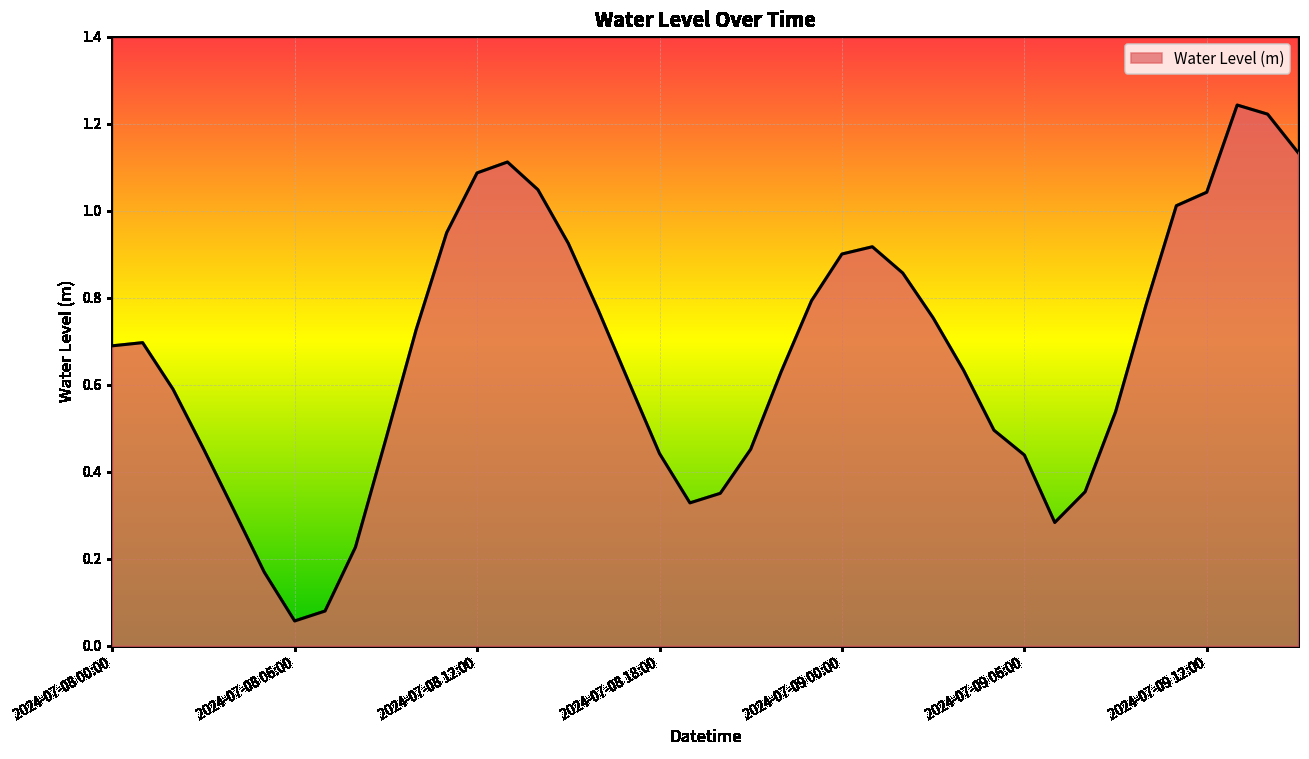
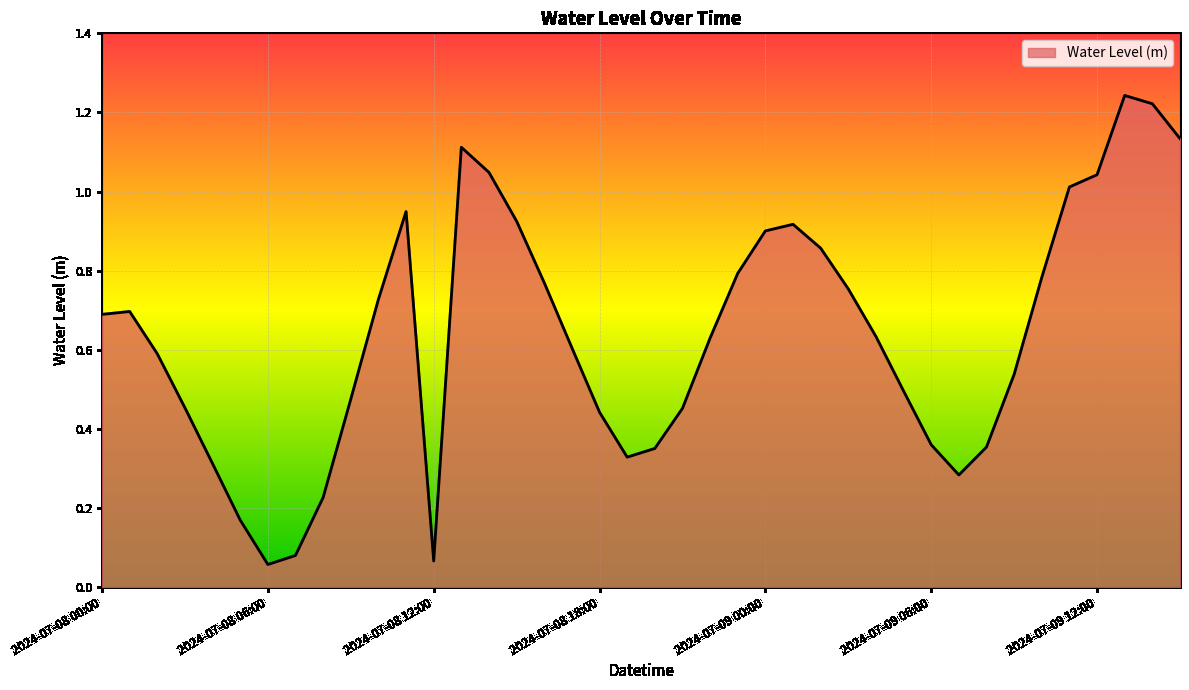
  {
    "2024-07-08 00:00": 0.69,
    "2024-07-08 06:00": 0.06,
-   "2024-07-08 12:00": 1.09,
+   "2024-07-08 12:00": 0.07,
    "2024-07-08 18:00": 0.44,
    "2024-07-09 00:00": 0.90,
-   "2024-07-09 06:00": 0.44,
+   "2024-07-09 06:00": 0.36,
    "2024-07-09 12:00": 1.04
  }
